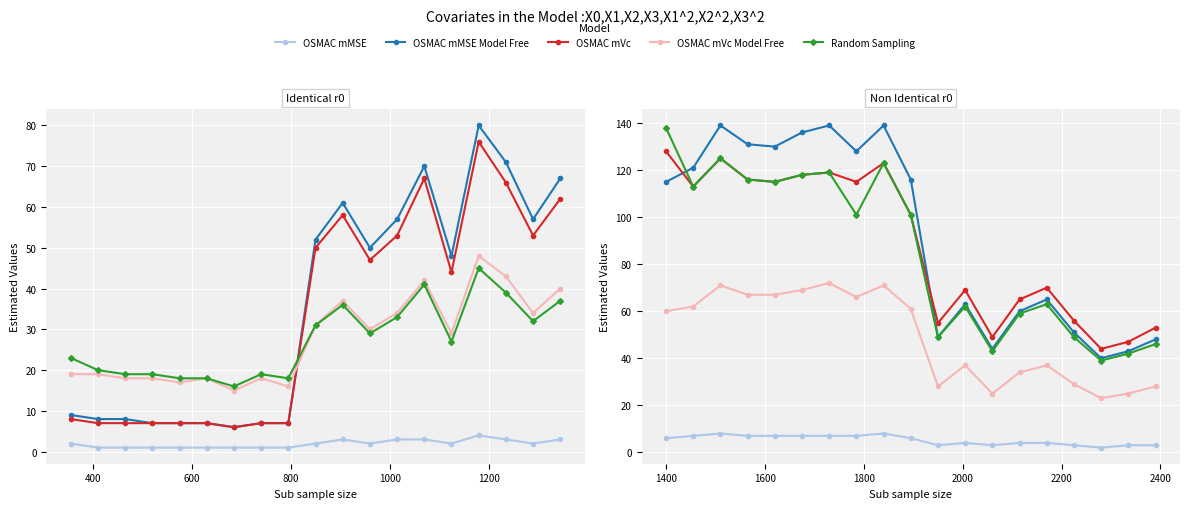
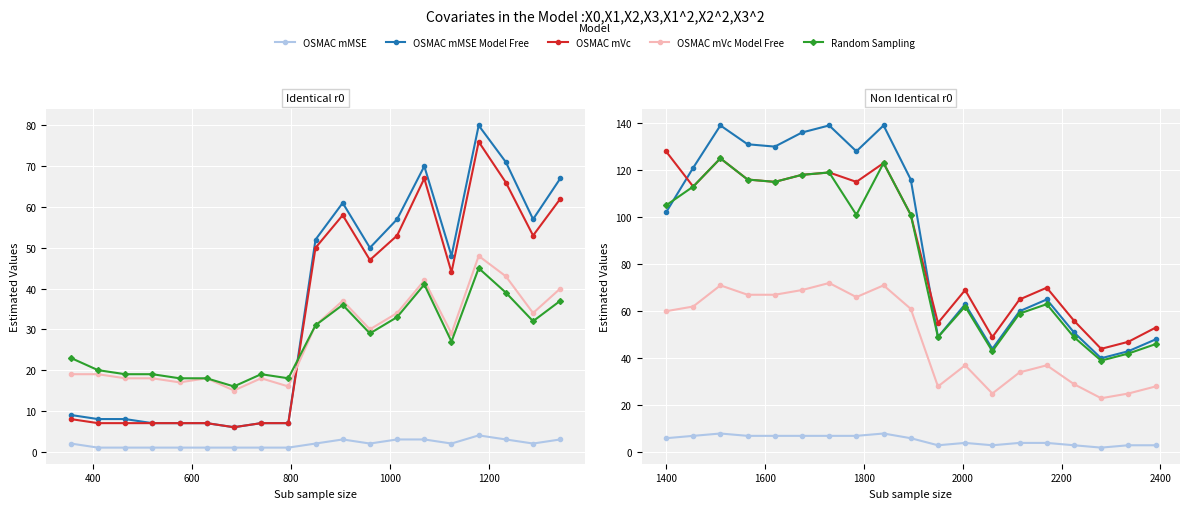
  {
    "Non Identical r0": {
      "OSMAC mMSE": {
        "1400": 6
      },
      "OSMAC mMSE Model Free": {
-       "1400": 115
+       "1400": 102
      },
      "OSMAC mVc": {
        "1400": 128
      },
      "OSMAC mVc Model Free": {
        "1400": 60
      },
      "Random Sampling": {
-       "1400": 138
+       "1400": 105
      }
    }
  }
